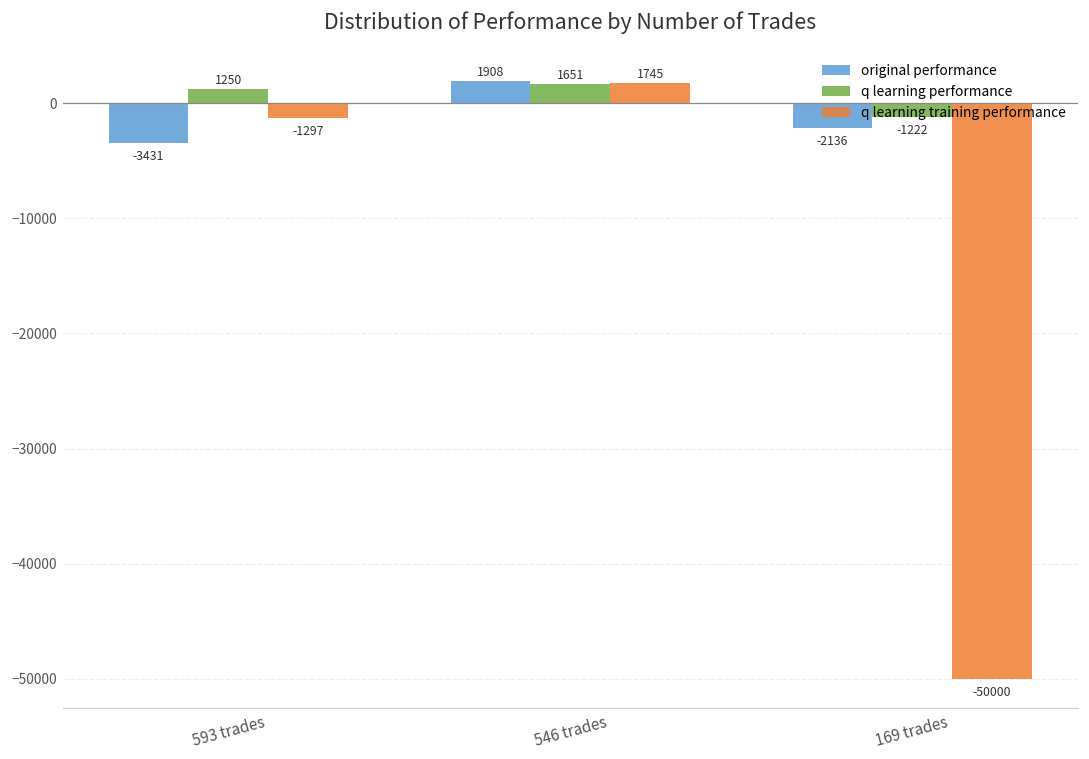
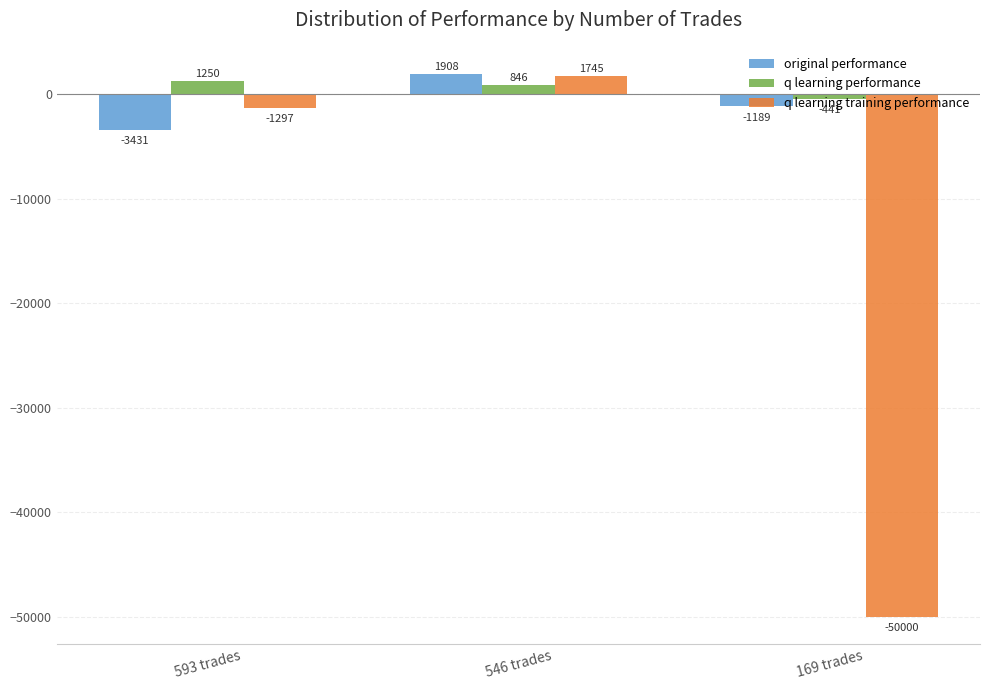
  {
    "original performance": {
      "593 trades": -3431,
      "546 trades": 1908,
-     "169 trades": -2136
+     "169 trades": -1189
    },
    "q learning performance": {
      "593 trades": 1250,
-     "546 trades": 1651,
-     "169 trades": -1222
+     "546 trades": 846,
+     "169 trades": -441
    },
    "q learning training performance": {
      "593 trades": -1297,
      "546 trades": 1745,
      "169 trades": -50000
    }
  }
